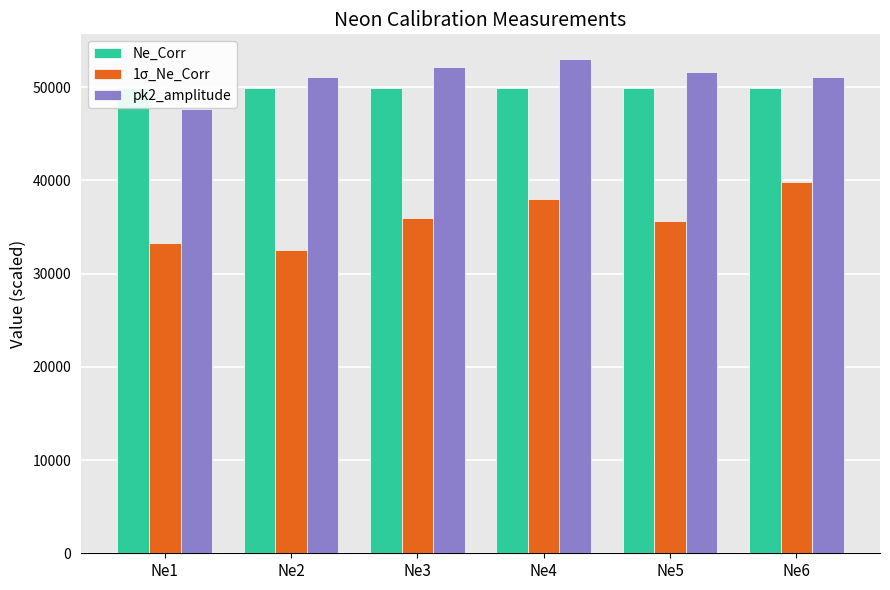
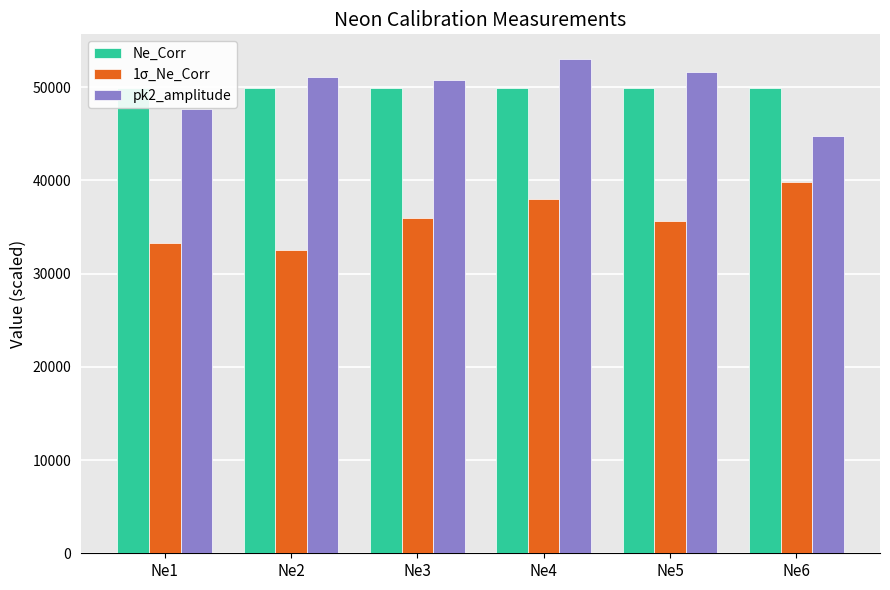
  {
    "Ne_Corr": {
      "Ne2": 50000,
      "Ne3": 50000,
      "Ne4": 50000,
      "Ne5": 50000,
      "Ne6": 50000
    },
    "1σ_Ne_Corr": {
      "Ne1": 33000,
      "Ne2": 33000,
      "Ne3": 36000,
      "Ne4": 38000,
      "Ne5": 36000,
      "Ne6": 40000
    },
    "pk2_amplitude": {
      "Ne1": 48000,
      "Ne2": 51000,
-     "Ne3": 52000,
+     "Ne3": 51000,
      "Ne4": 53000,
      "Ne5": 52000,
-     "Ne6": 51000
+     "Ne6": 45000
    }
  }
